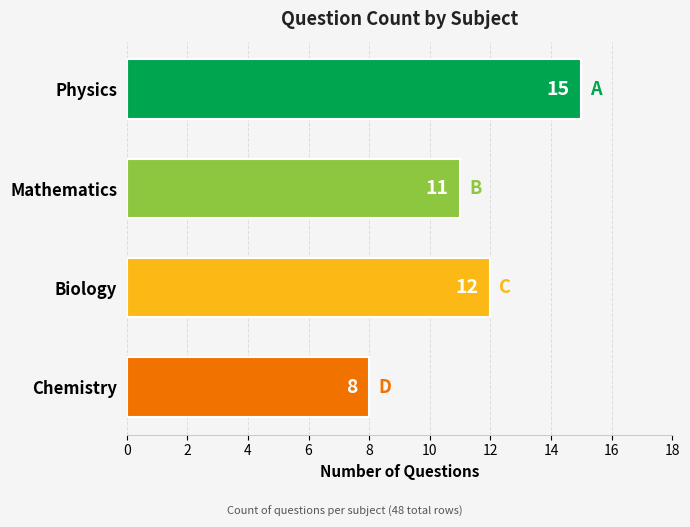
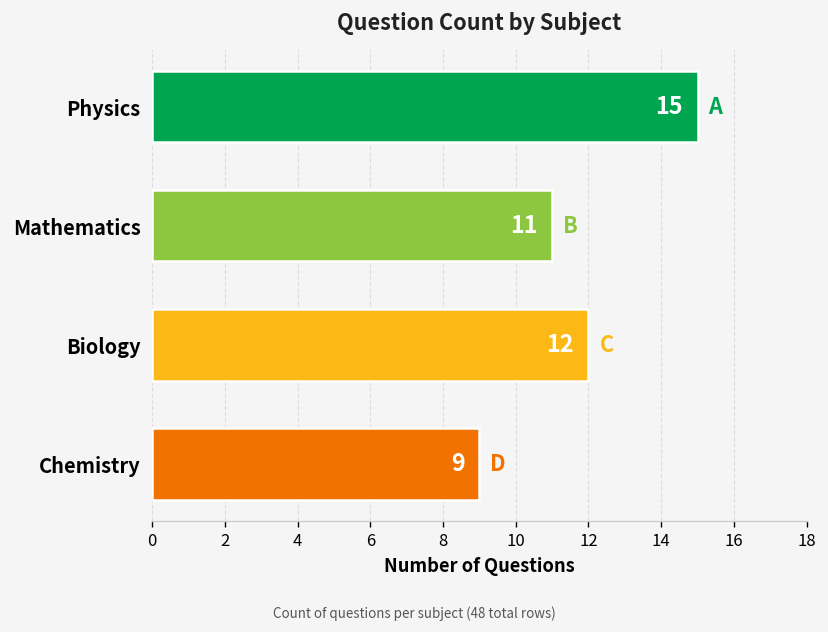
  {
    "Physics": 15,
    "Mathematics": 11,
    "Biology": 12,
-   "Chemistry": 8
+   "Chemistry": 9
  }
